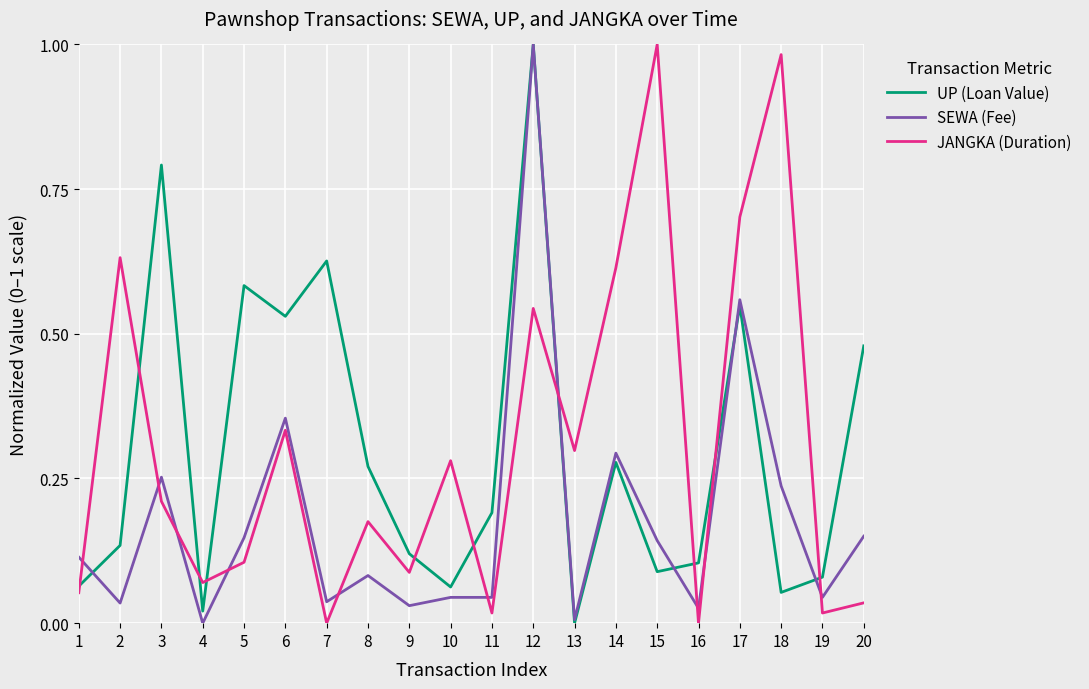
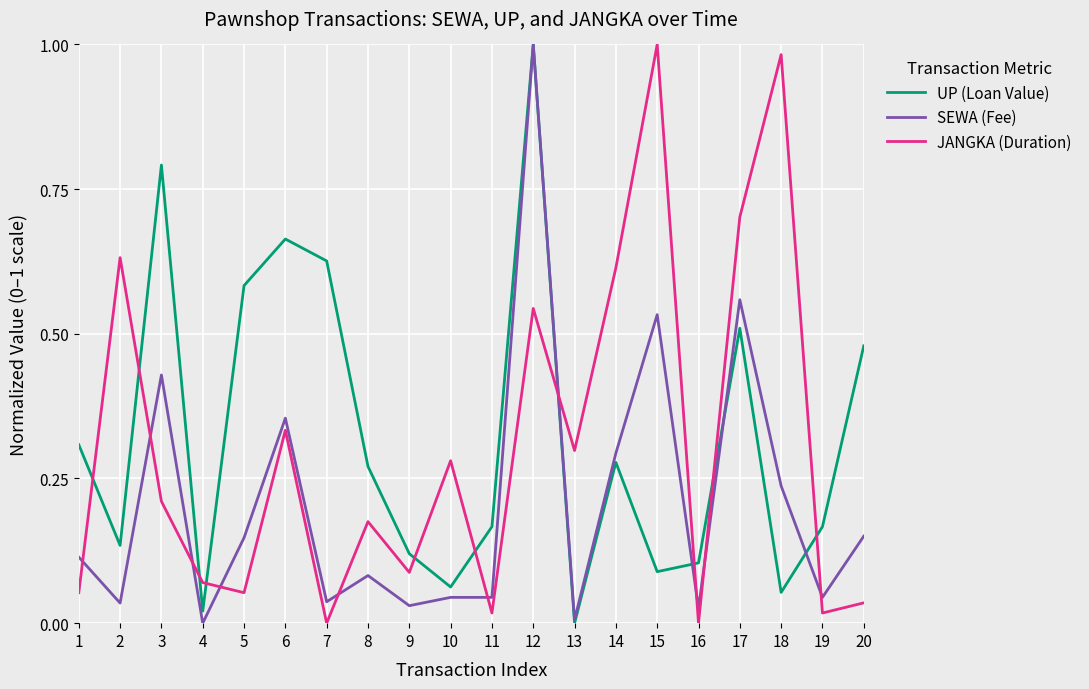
  {
    "UP (Loan Value)": {
-     "1": 0.06,
+     "1": 0.31,
      "2": 0.13,
      "3": 0.79,
      "4": 0.02,
      "5": 0.58,
-     "6": 0.53,
+     "6": 0.66,
      "7": 0.63,
      "8": 0.27,
      "9": 0.12,
      "10": 0.06,
-     "11": 0.19,
+     "11": 0.17,
      "13": 0.00,
      "14": 0.28,
      "15": 0.09,
      "16": 0.10,
-     "17": 0.55,
+     "17": 0.51,
      "18": 0.05,
-     "19": 0.08,
+     "19": 0.17,
      "20": 0.48
    },
    "SEWA (Fee)": {
      "1": 0.11,
      "2": 0.03,
-     "3": 0.25,
+     "3": 0.43,
      "4": 0.00,
      "5": 0.15,
      "6": 0.35,
      "7": 0.04,
      "8": 0.08,
      "9": 0.03,
      "10": 0.04,
      "11": 0.04,
      "13": 0.01,
      "14": 0.29,
-     "15": 0.14,
+     "15": 0.53,
      "16": 0.03,
      "17": 0.56,
      "18": 0.24,
      "19": 0.04,
      "20": 0.15
    },
    "JANGKA (Duration)": {
      "1": 0.05,
      "2": 0.63,
      "3": 0.21,
      "4": 0.07,
-     "5": 0.11,
+     "5": 0.05,
      "6": 0.33,
      "7": 0.00,
      "8": 0.18,
      "9": 0.09,
      "10": 0.28,
      "11": 0.02,
      "12": 0.54,
      "13": 0.30,
      "14": 0.61,
      "15": 1.00,
      "16": 0.00,
      "17": 0.70,
      "18": 0.98,
      "19": 0.02,
      "20": 0.04
    }
  }
